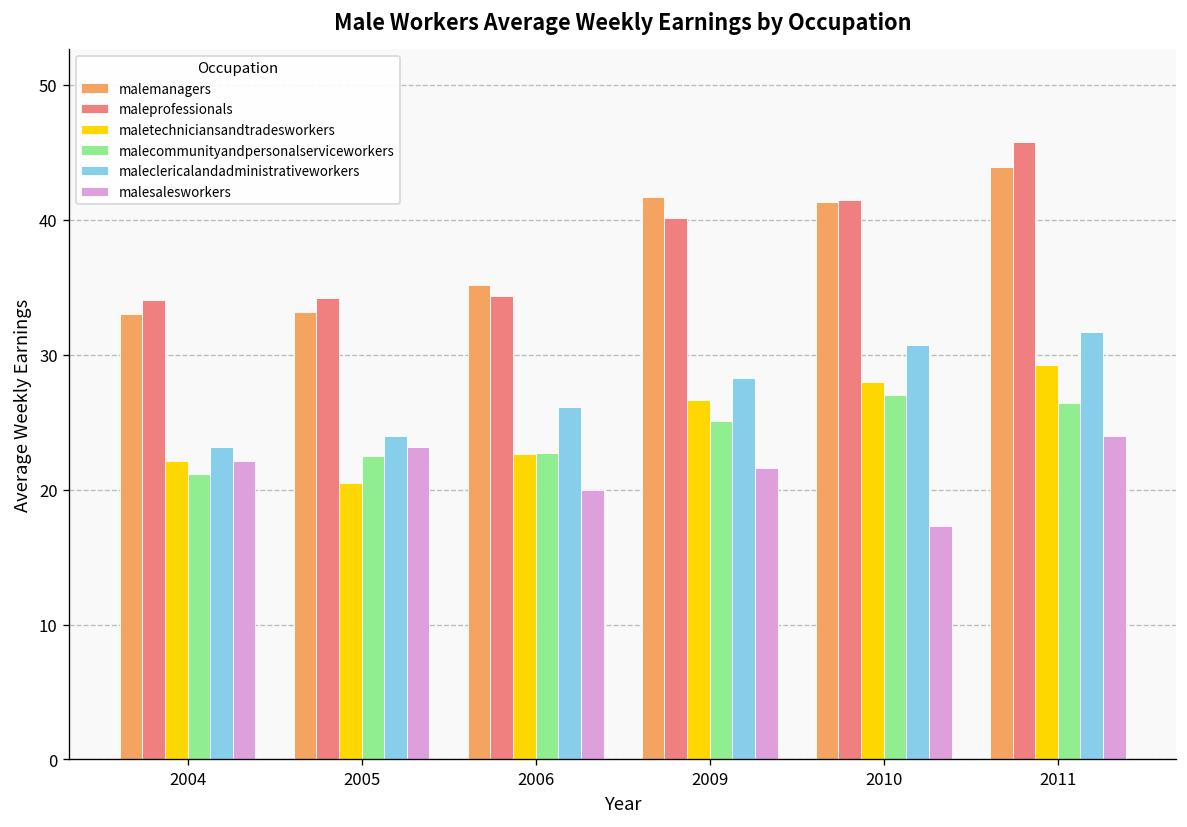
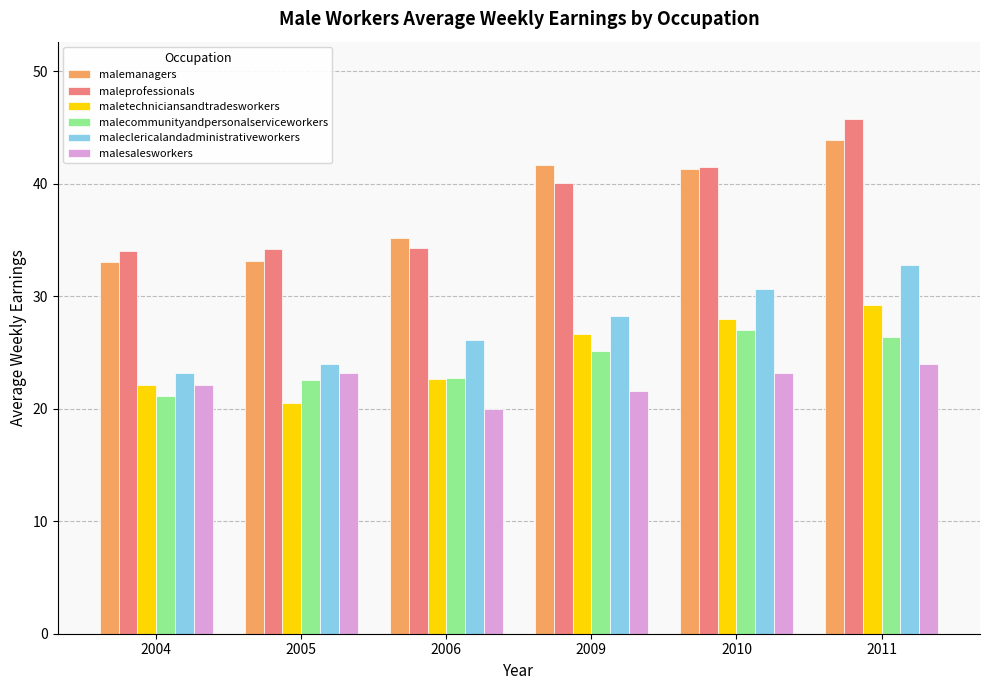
  {
    "maletechniciansandtradesworkers": {
      "2004": 22.2,
      "2005": 20.5,
      "2006": 22.6,
      "2009": 26.6,
      "2010": 28.0,
      "2011": 29.3
    },
    "malecommunityandpersonalserviceworkers": {
      "2004": 21.2,
      "2005": 22.5,
      "2006": 22.7,
      "2009": 25.1,
      "2010": 27.0,
      "2011": 26.4
    },
    "maleclericalandadministrativeworkers": {
      "2004": 23.2,
      "2005": 23.9,
      "2006": 26.2,
      "2009": 28.3,
      "2010": 30.7,
-     "2011": 31.7
+     "2011": 32.8
    },
    "malesalesworkers": {
      "2004": 22.1,
      "2005": 23.1,
      "2006": 20.0,
      "2009": 21.6,
-     "2010": 17.3,
+     "2010": 23.2,
      "2011": 24.0
    }
  }
